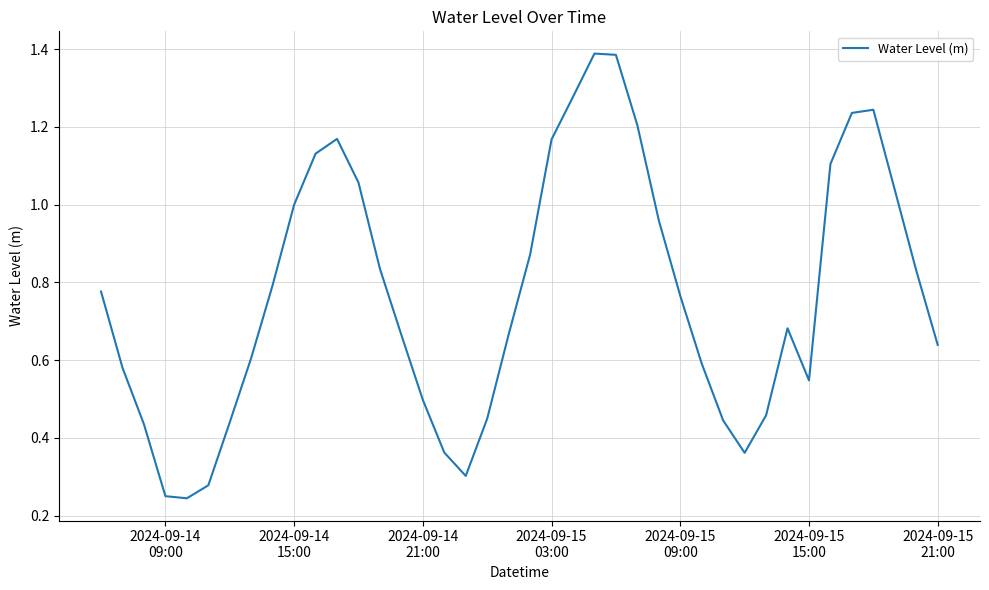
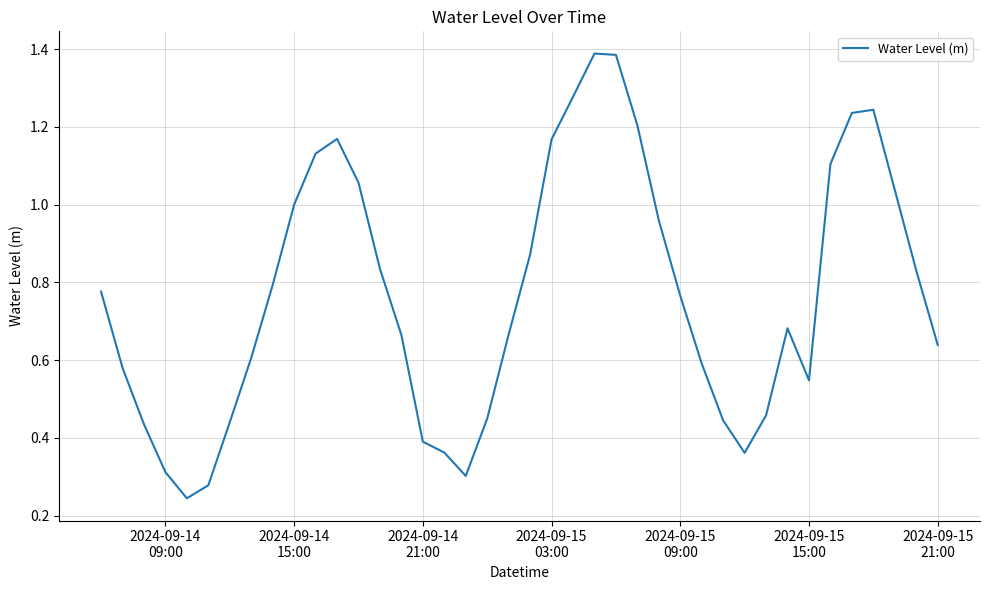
  {
-   "2024-09-14 09:00": 0.25,
+   "2024-09-14 09:00": 0.31,
    "2024-09-14 15:00": 1.00,
-   "2024-09-14 21:00": 0.50,
+   "2024-09-14 21:00": 0.39,
    "2024-09-15 03:00": 1.17,
    "2024-09-15 09:00": 0.77,
    "2024-09-15 15:00": 0.55,
    "2024-09-15 21:00": 0.64
  }
